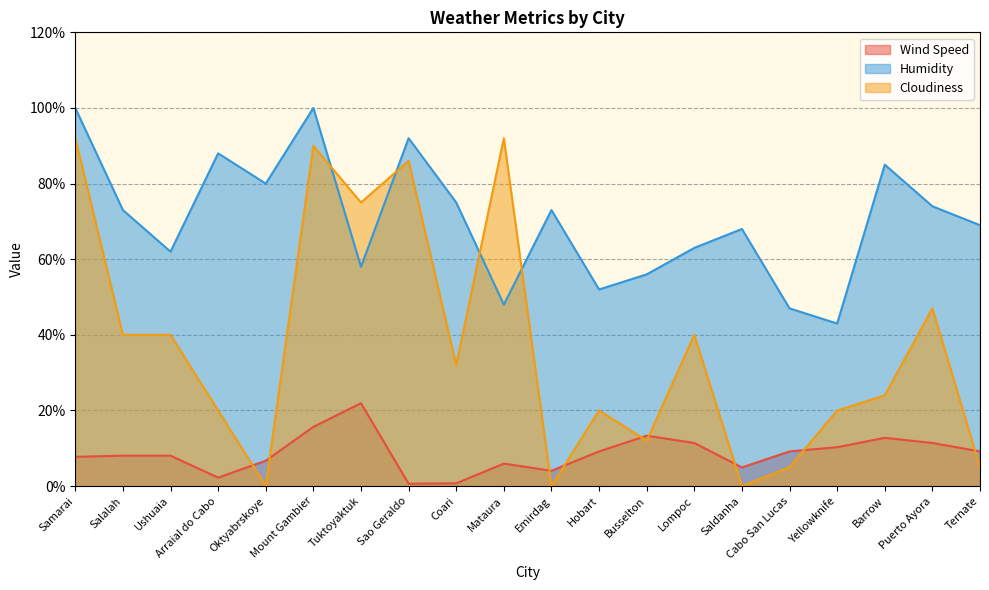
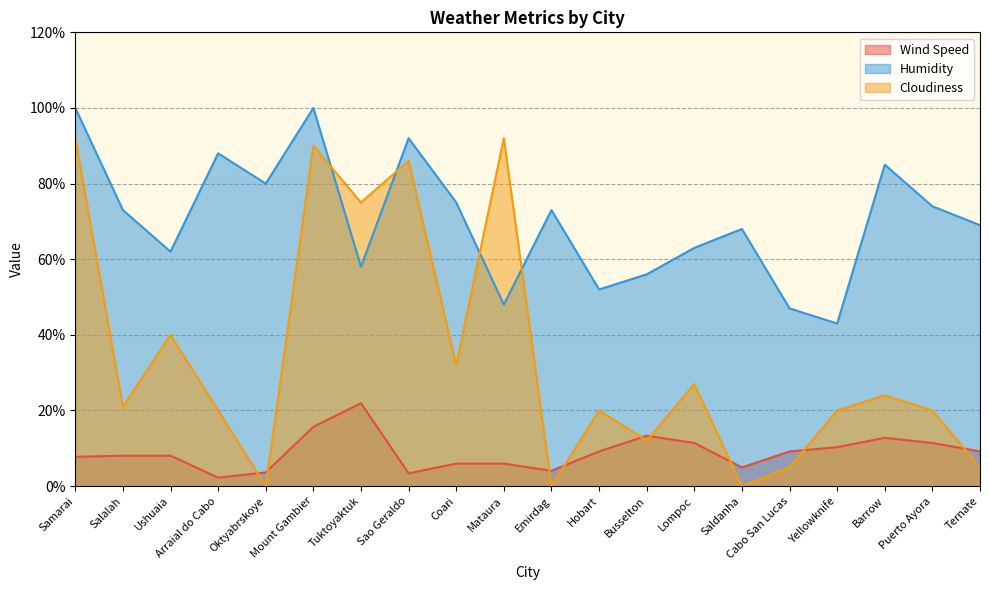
  {
    "Wind Speed": {
      "Samarai": "8%",
      "Salalah": "8%",
      "Ushuaia": "8%",
      "Arraial do Cabo": "2%",
-     "Oktyabrskoye": "7%",
+     "Oktyabrskoye": "4%",
      "Mount Gambier": "16%",
      "Tuktoyaktuk": "22%",
-     "Sao Geraldo": "1%",
-     "Coari": "1%",
+     "Sao Geraldo": "3%",
+     "Coari": "6%",
      "Mataura": "6%",
      "Emirdag": "4%",
      "Hobart": "9%",
      "Busselton": "13%",
      "Lompoc": "11%",
      "Saldanha": "5%",
      "Cabo San Lucas": "9%",
      "Yellowknife": "10%",
      "Barrow": "13%",
      "Puerto Ayora": "11%",
      "Ternate": "9%"
    },
    "Humidity": {
      "Samarai": "100%",
      "Salalah": "73%",
      "Ushuaia": "62%",
      "Arraial do Cabo": "88%",
      "Oktyabrskoye": "80%",
      "Mount Gambier": "100%",
      "Tuktoyaktuk": "58%",
      "Sao Geraldo": "92%",
      "Coari": "75%",
      "Mataura": "48%",
      "Emirdag": "73%",
      "Hobart": "52%",
      "Busselton": "56%",
      "Lompoc": "63%",
      "Saldanha": "68%",
      "Cabo San Lucas": "47%",
      "Yellowknife": "43%",
      "Barrow": "85%",
      "Puerto Ayora": "74%",
      "Ternate": "69%"
    },
    "Cloudiness": {
      "Samarai": "92%",
-     "Salalah": "40%",
+     "Salalah": "21%",
      "Ushuaia": "40%",
      "Arraial do Cabo": "20%",
      "Oktyabrskoye": "0%",
      "Mount Gambier": "90%",
      "Tuktoyaktuk": "75%",
      "Sao Geraldo": "86%",
      "Coari": "32%",
      "Mataura": "92%",
      "Emirdag": "0%",
      "Hobart": "20%",
      "Busselton": "12%",
-     "Lompoc": "40%",
+     "Lompoc": "27%",
      "Saldanha": "0%",
      "Cabo San Lucas": "5%",
      "Yellowknife": "20%",
      "Barrow": "24%",
-     "Puerto Ayora": "47%",
+     "Puerto Ayora": "20%",
      "Ternate": "5%"
    }
  }
